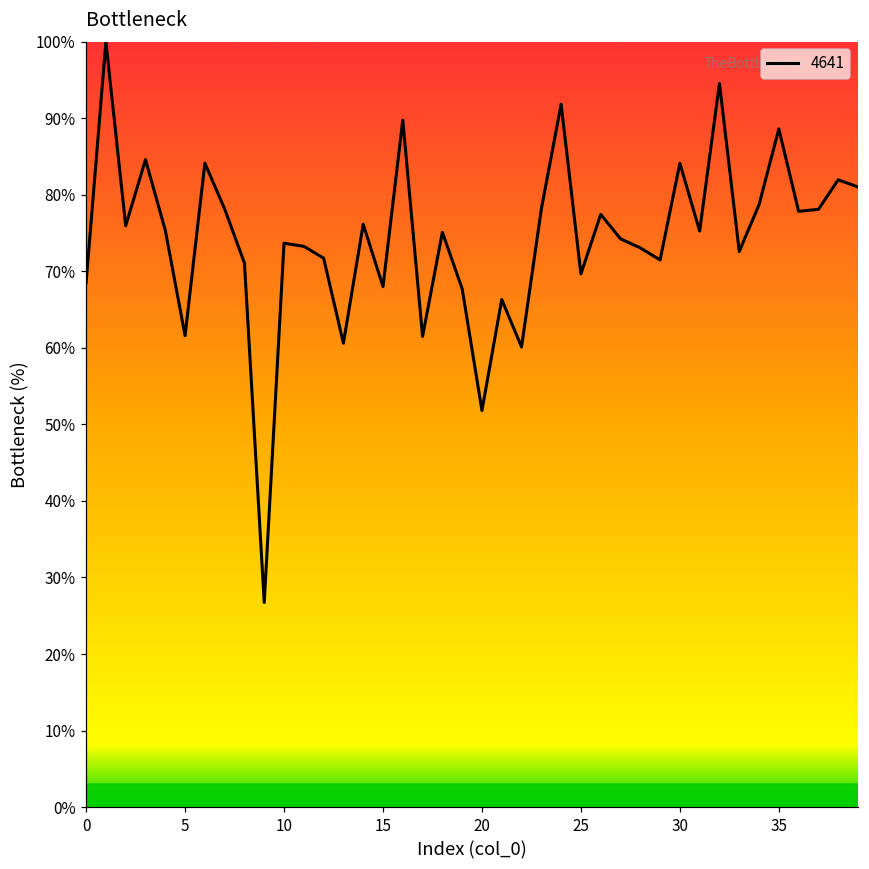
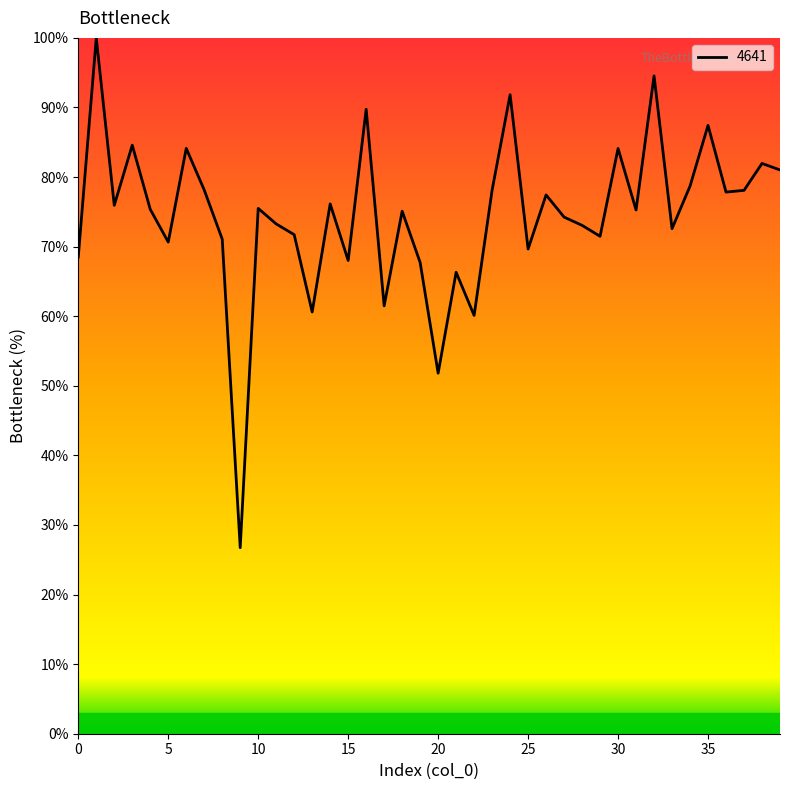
  {
    "0": "69%",
-   "5": "62%",
-   "10": "74%",
+   "5": "71%",
+   "10": "75%",
    "15": "68%",
    "20": "52%",
    "25": "70%",
    "30": "84%",
-   "35": "89%"
+   "35": "87%"
  }
